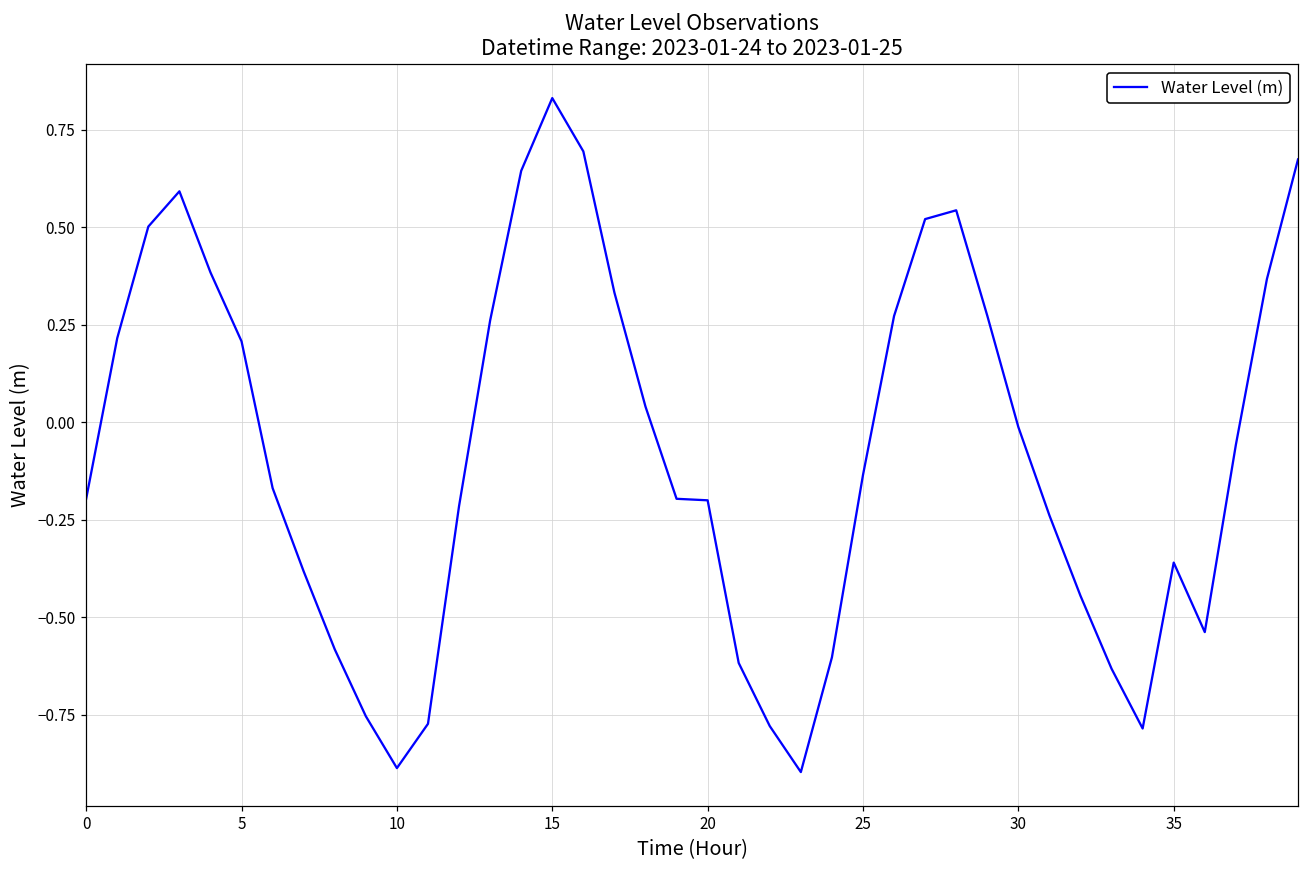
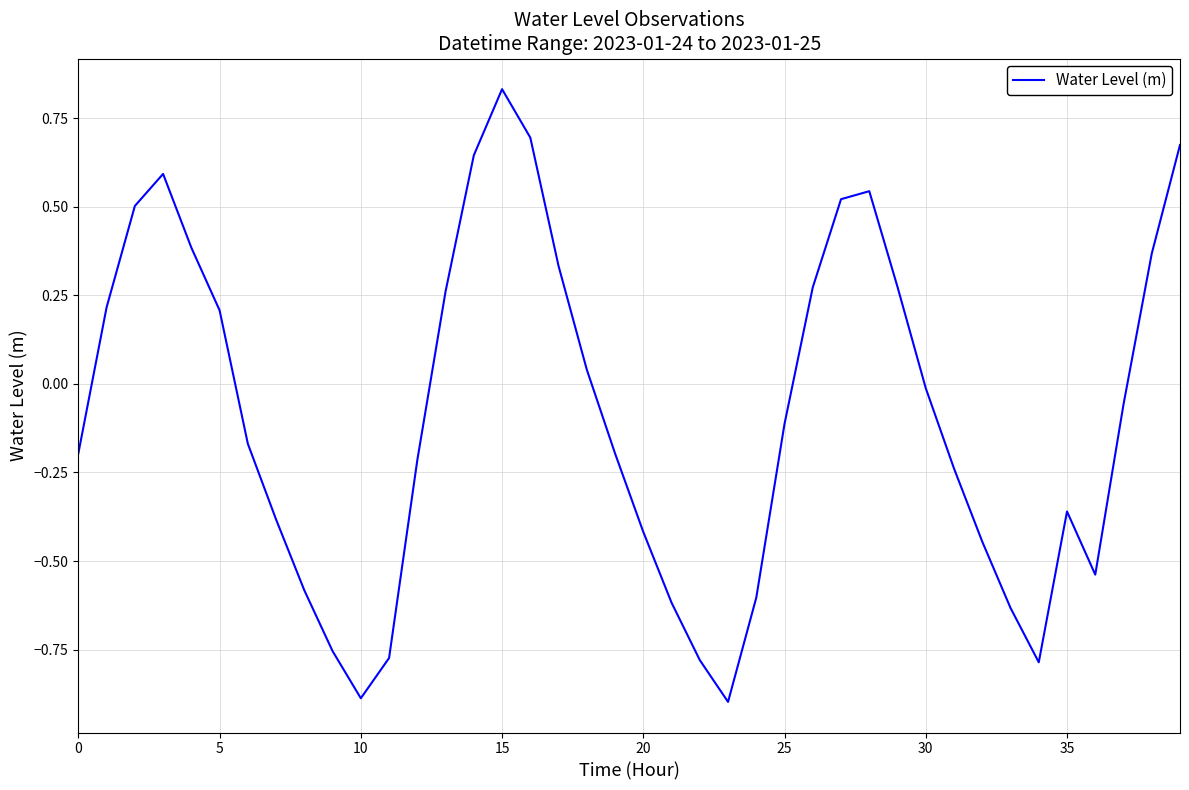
  {
    "0": -0.20,
    "5": 0.21,
    "10": -0.89,
    "15": 0.83,
-   "20": -0.20,
-   "25": -0.14,
+   "20": -0.42,
+   "25": -0.11,
    "30": -0.01,
    "35": -0.36
  }
